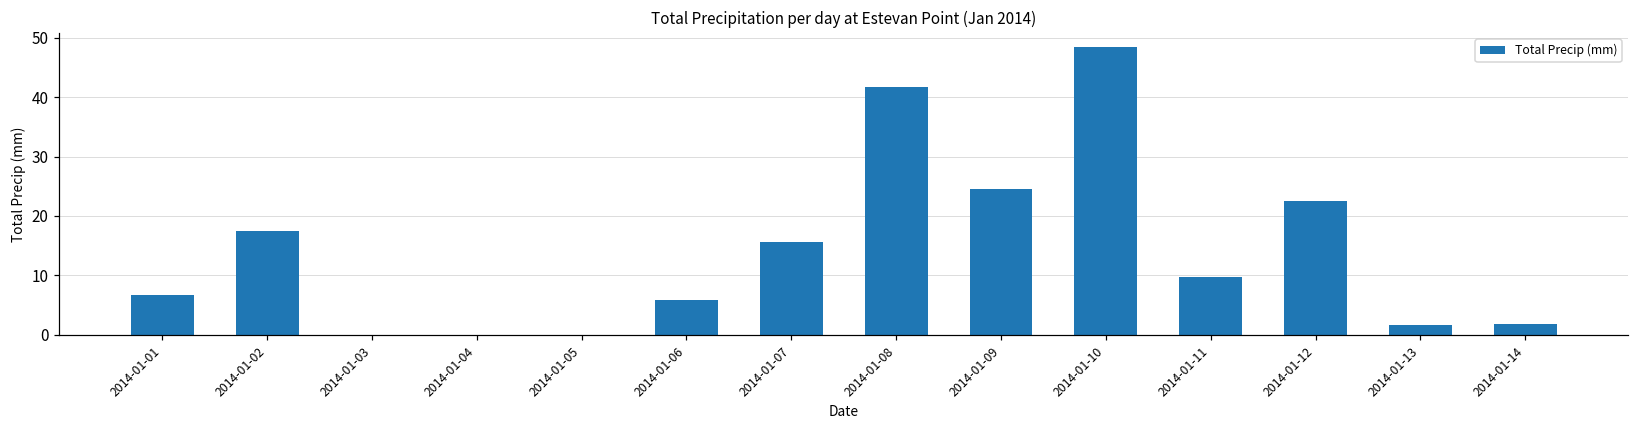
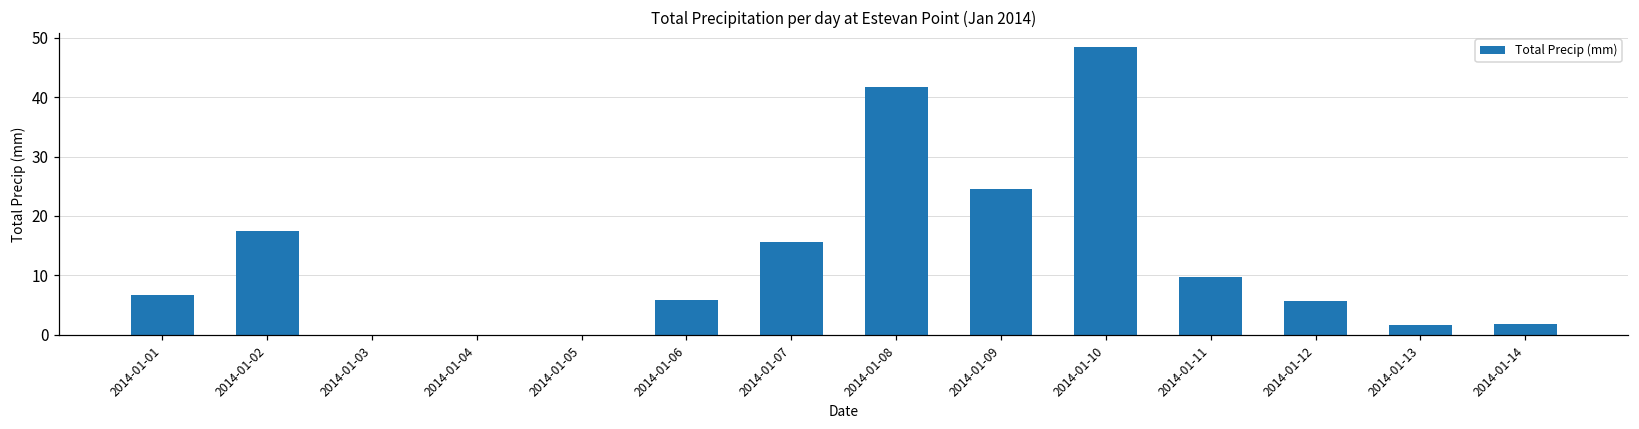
  {
    "2014-01-01": 7,
    "2014-01-02": 17,
    "2014-01-03": 0,
    "2014-01-04": 0,
    "2014-01-05": 0,
    "2014-01-06": 6,
    "2014-01-07": 16,
    "2014-01-08": 42,
    "2014-01-09": 25,
    "2014-01-10": 48,
    "2014-01-11": 10,
-   "2014-01-12": 23,
+   "2014-01-12": 6,
    "2014-01-13": 2,
    "2014-01-14": 2
  }
